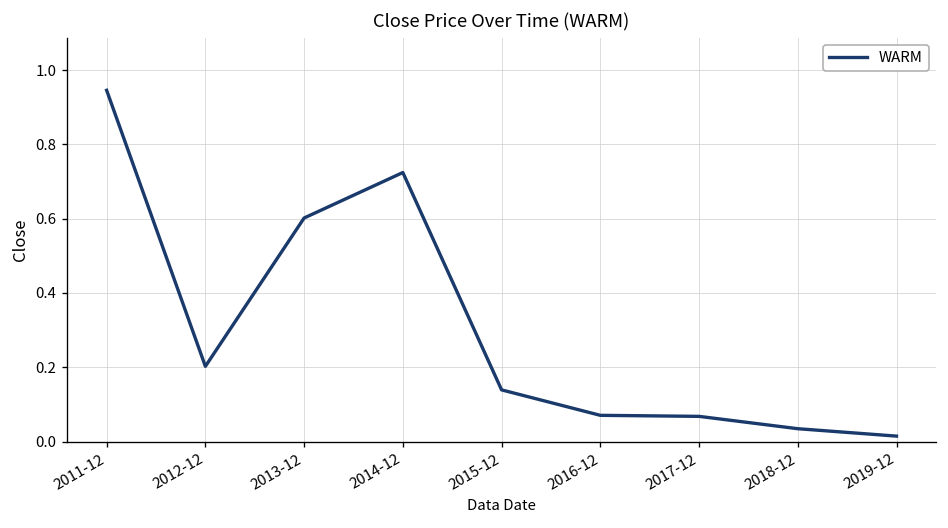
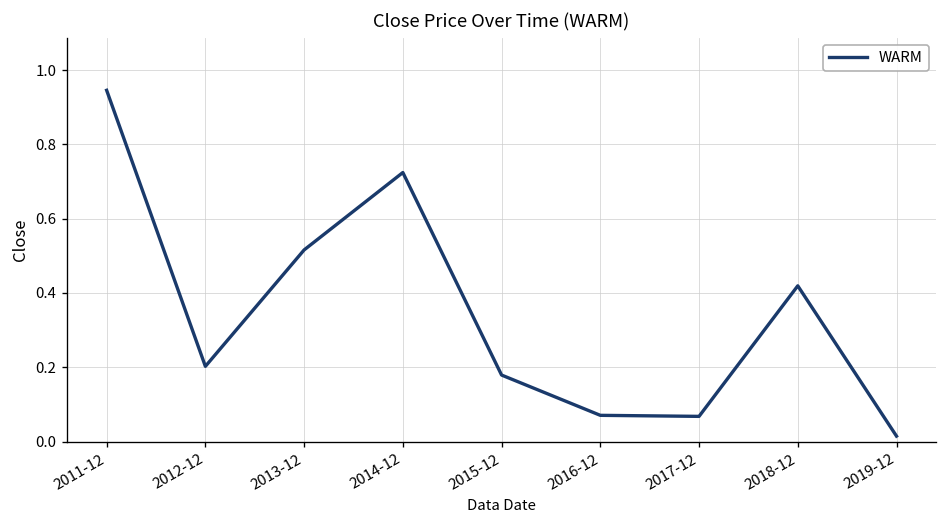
  {
    "2011-12": 0.95,
    "2012-12": 0.20,
-   "2013-12": 0.60,
+   "2013-12": 0.52,
    "2014-12": 0.72,
-   "2015-12": 0.14,
+   "2015-12": 0.18,
    "2016-12": 0.07,
    "2017-12": 0.07,
-   "2018-12": 0.03,
+   "2018-12": 0.42,
    "2019-12": 0.01
  }
